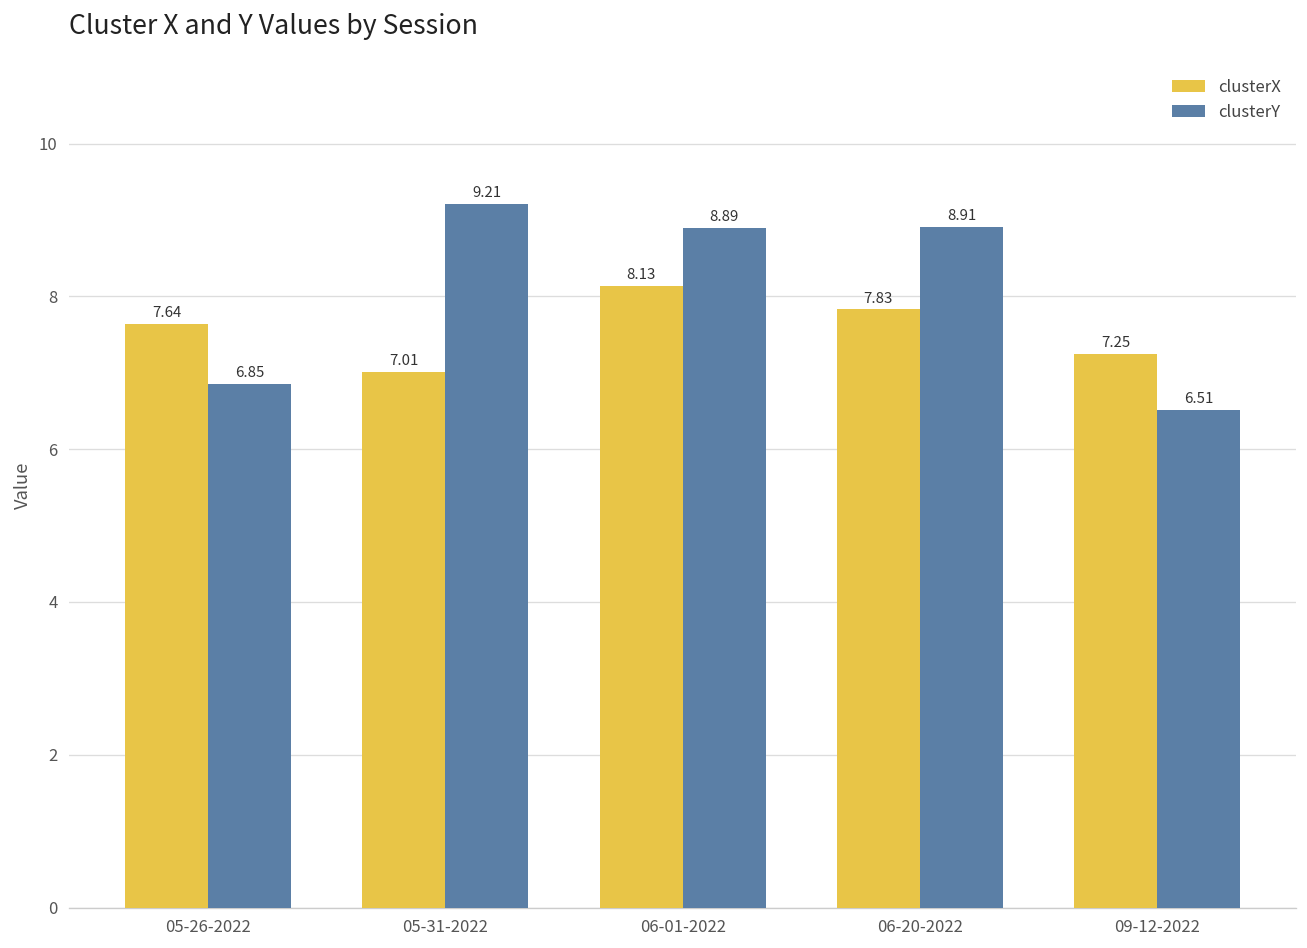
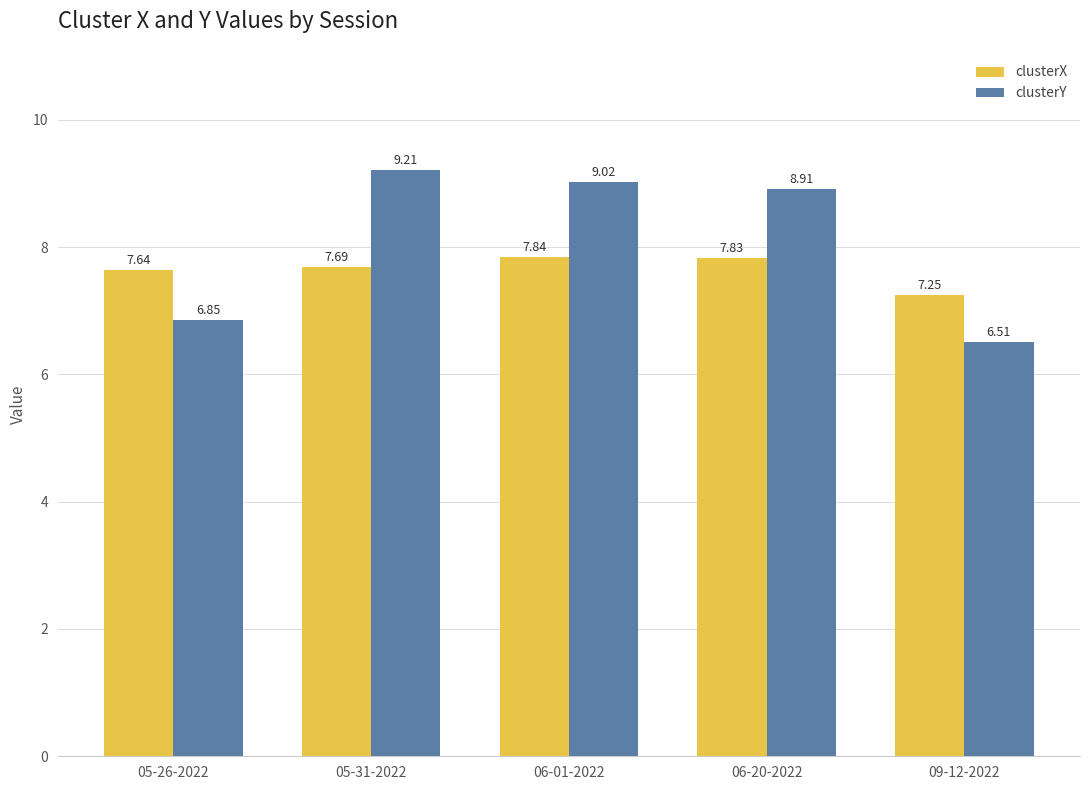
  {
    "clusterX": {
      "05-26-2022": 7.64,
-     "05-31-2022": 7.01,
-     "06-01-2022": 8.13,
+     "05-31-2022": 7.69,
+     "06-01-2022": 7.84,
      "06-20-2022": 7.83,
      "09-12-2022": 7.25
    },
    "clusterY": {
      "05-26-2022": 6.85,
      "05-31-2022": 9.21,
-     "06-01-2022": 8.89,
+     "06-01-2022": 9.02,
      "06-20-2022": 8.91,
      "09-12-2022": 6.51
    }
  }
